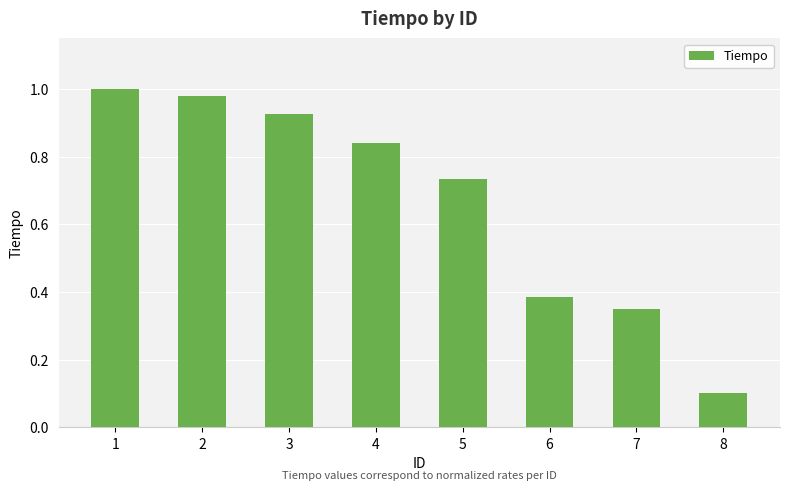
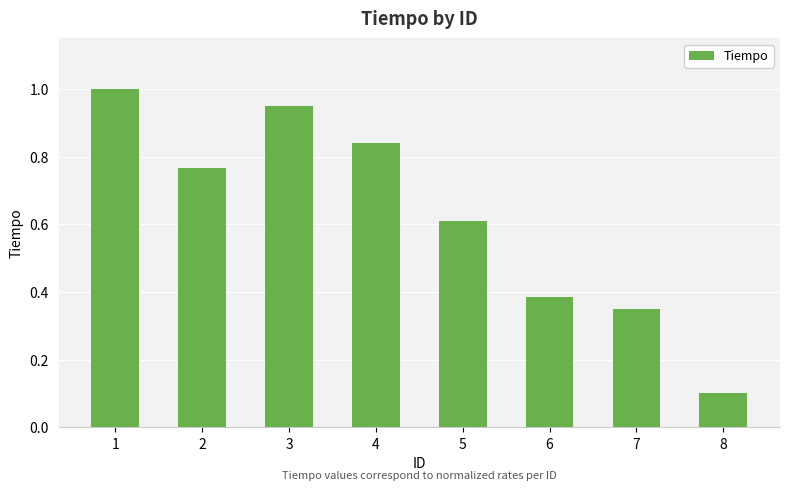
  {
    "1": 1.00,
-   "2": 0.98,
-   "3": 0.93,
+   "2": 0.77,
+   "3": 0.95,
    "4": 0.84,
-   "5": 0.73,
+   "5": 0.61,
    "6": 0.38,
    "7": 0.35,
    "8": 0.10
  }
